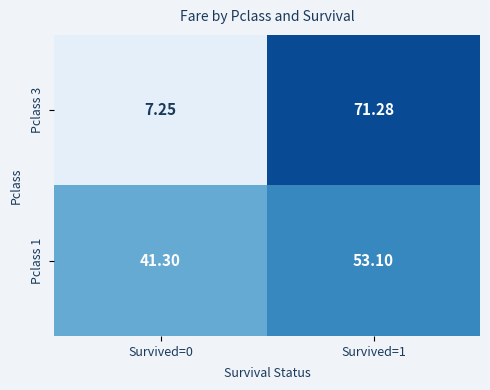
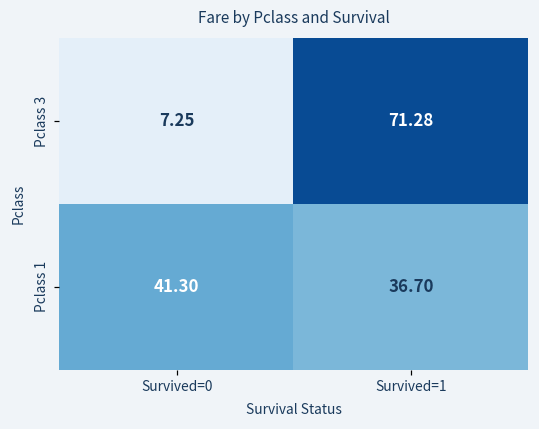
  {
    "Pclass 3": {
      "Survived=0": 7.25,
      "Survived=1": 71.28
    },
    "Pclass 1": {
      "Survived=0": 41.30,
-     "Survived=1": 53.10
+     "Survived=1": 36.70
    }
  }
